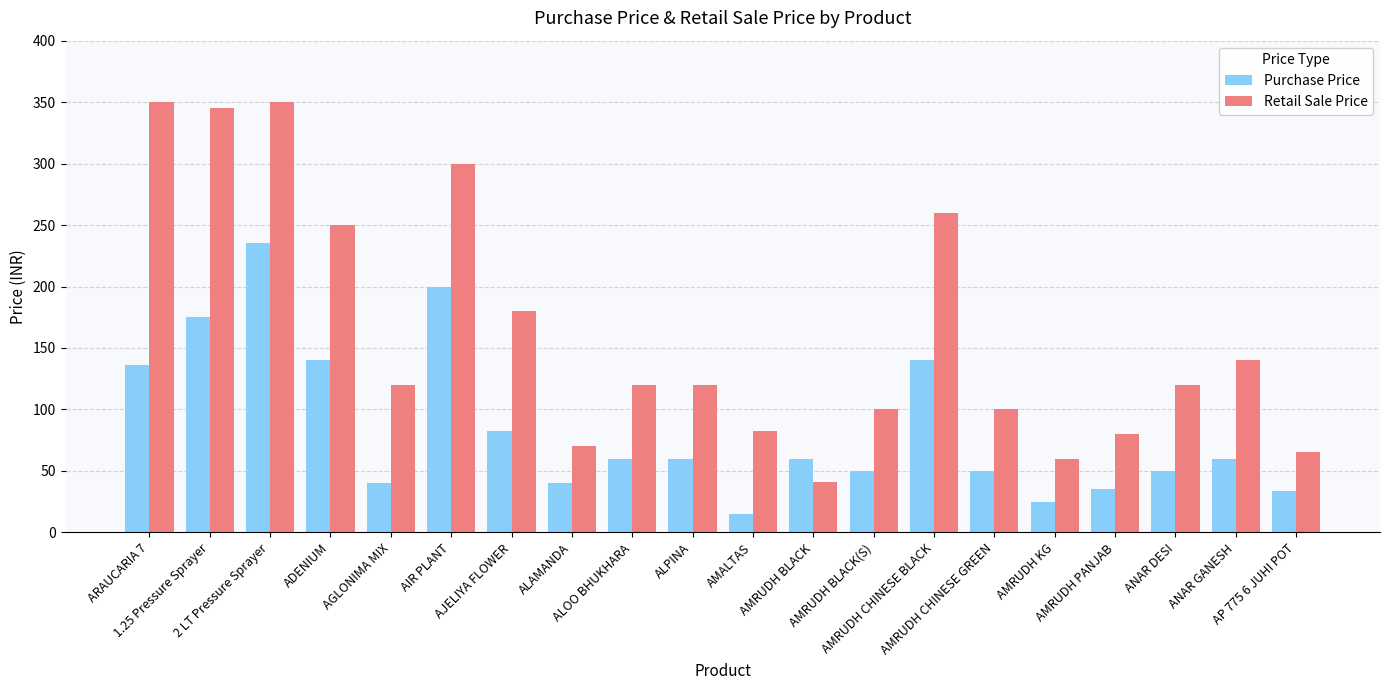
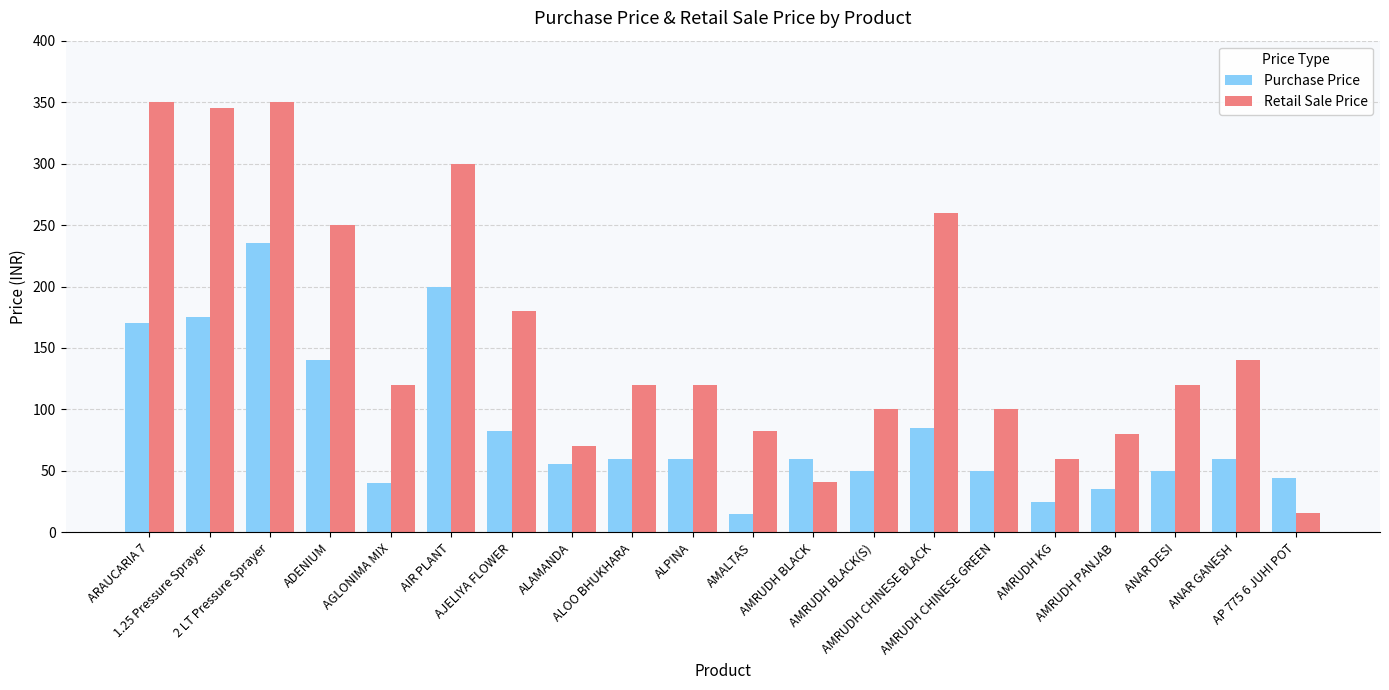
  {
    "Purchase Price": {
-     "ARAUCARIA 7": 136,
+     "ARAUCARIA 7": 170,
      "1.25 Pressure Sprayer": 175,
      "2 LT Pressure Sprayer": 235,
      "ADENIUM": 140,
      "AGLONIMA MIX": 40,
      "AIR PLANT": 200,
      "AJELIYA FLOWER": 82,
-     "ALAMANDA": 40,
+     "ALAMANDA": 56,
      "ALOO BHUKHARA": 60,
      "ALPINA": 60,
      "AMALTAS": 15,
      "AMRUDH BLACK": 60,
      "AMRUDH BLACK(S)": 50,
-     "AMRUDH CHINESE BLACK": 140,
+     "AMRUDH CHINESE BLACK": 85,
      "AMRUDH CHINESE GREEN": 50,
      "AMRUDH KG": 25,
      "AMRUDH PANJAB": 35,
      "ANAR DESI": 50,
      "ANAR GANESH": 60,
-     "AP 775 6 JUHI POT": 33
+     "AP 775 6 JUHI POT": 44
    },
    "Retail Sale Price": {
      "ARAUCARIA 7": 350,
      "1.25 Pressure Sprayer": 346,
      "2 LT Pressure Sprayer": 350,
      "ADENIUM": 250,
      "AGLONIMA MIX": 120,
      "AIR PLANT": 300,
      "AJELIYA FLOWER": 180,
      "ALAMANDA": 70,
      "ALOO BHUKHARA": 120,
      "ALPINA": 120,
      "AMALTAS": 82,
      "AMRUDH BLACK": 41,
      "AMRUDH BLACK(S)": 100,
      "AMRUDH CHINESE BLACK": 260,
      "AMRUDH CHINESE GREEN": 100,
      "AMRUDH KG": 60,
      "AMRUDH PANJAB": 80,
      "ANAR DESI": 120,
      "ANAR GANESH": 140,
-     "AP 775 6 JUHI POT": 65
+     "AP 775 6 JUHI POT": 16
    }
  }
